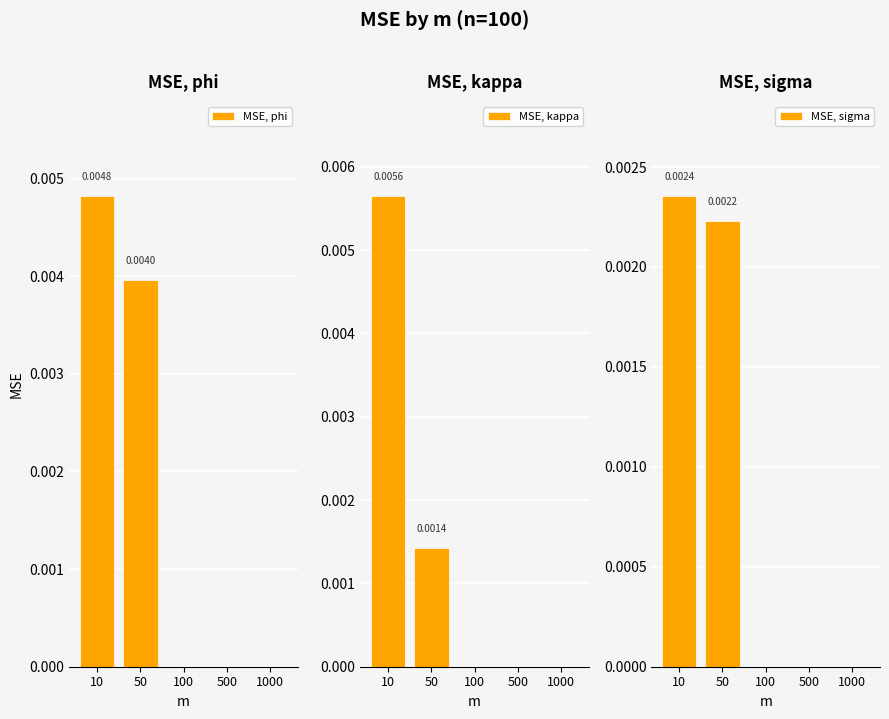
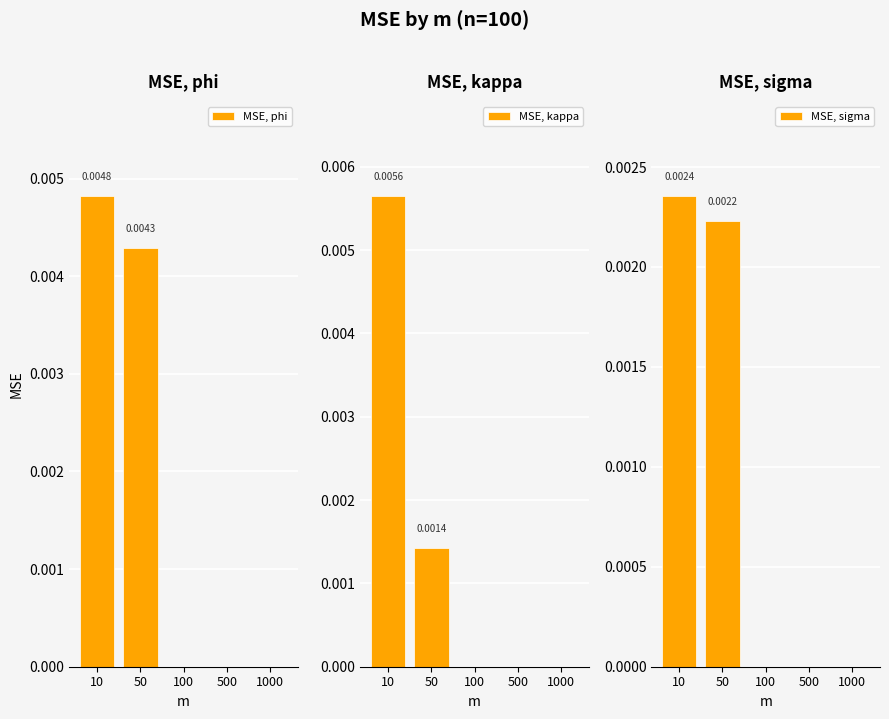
  {
    "MSE, phi": {
      "10": 0.0048,
-     "50": 0.0040
+     "50": 0.0043
    },
    "MSE, kappa": {
      "10": 0.0056,
      "50": 0.0014
    },
    "MSE, sigma": {
      "10": 0.0024,
      "50": 0.0022
    }
  }
